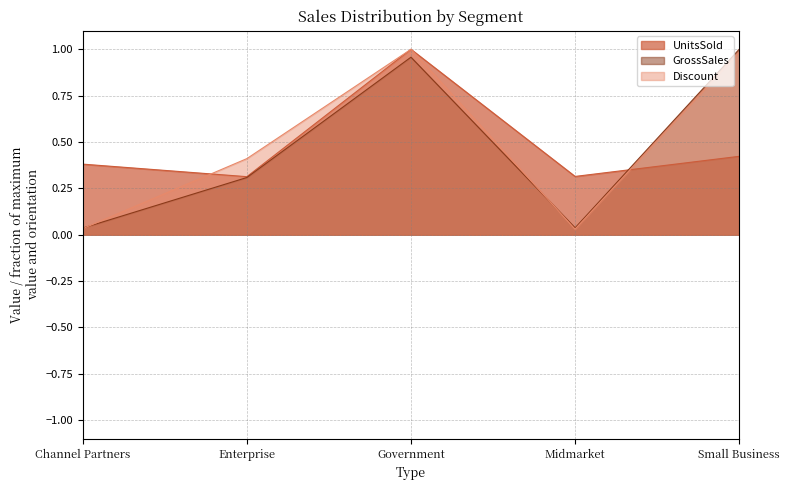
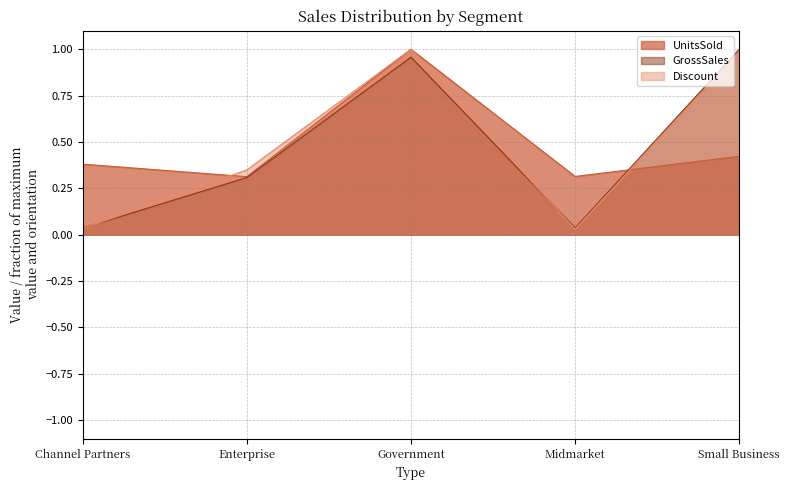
  {
    "Discount": {
-     "Enterprise": 0.41,
+     "Enterprise": 0.35,
      "Small Business": 0.99
    }
  }
